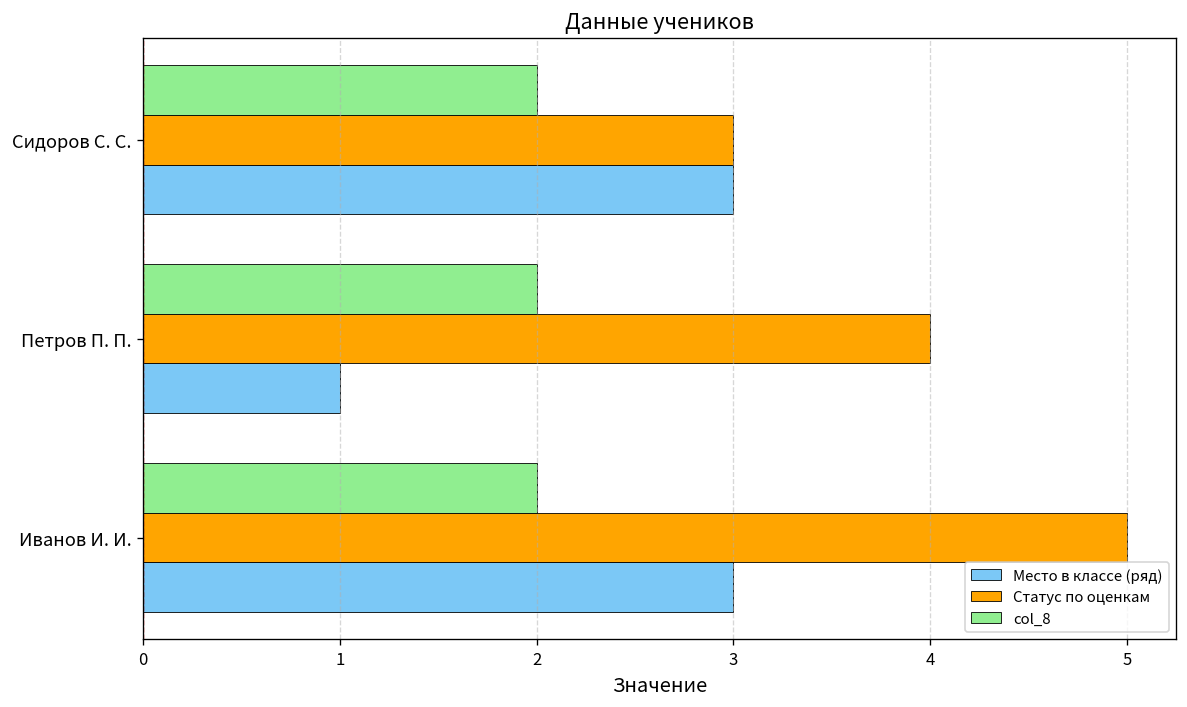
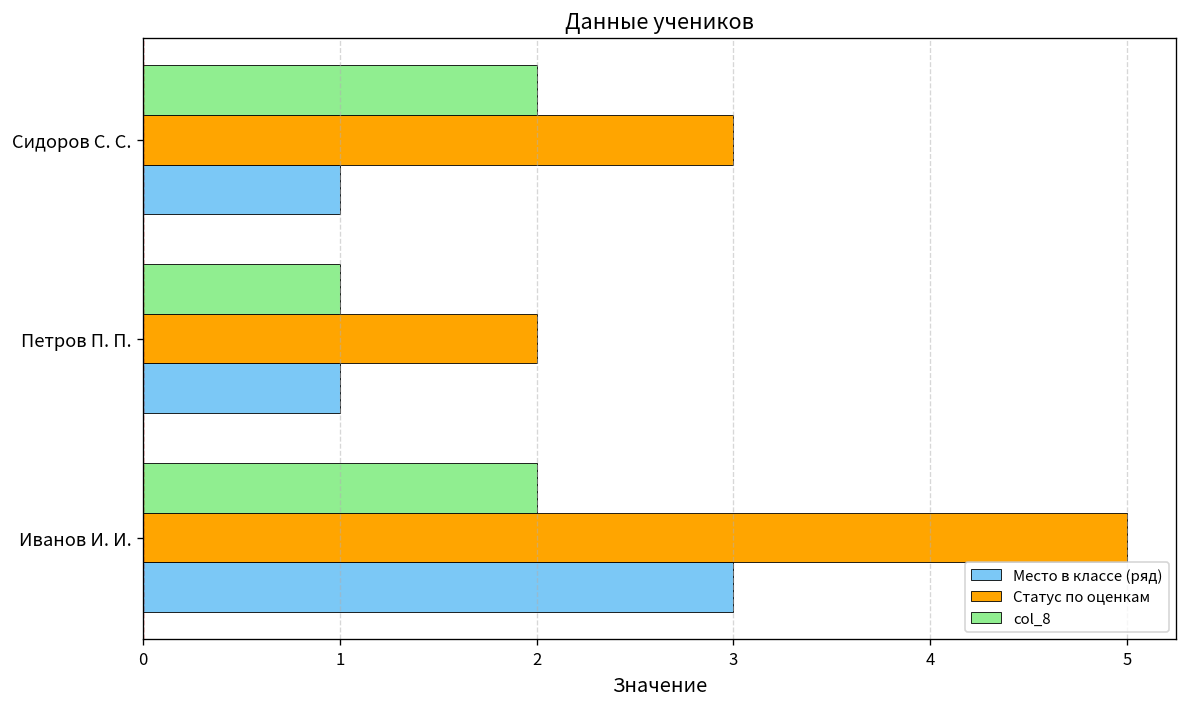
  {
    "Место в классе (ряд)": {
-     "Сидоров С. С.": 3,
+     "Сидоров С. С.": 1,
      "Петров П. П.": 1,
      "Иванов И. И.": 3
    },
    "Статус по оценкам": {
      "Сидоров С. С.": 3,
-     "Петров П. П.": 4,
+     "Петров П. П.": 2,
      "Иванов И. И.": 5
    },
    "col_8": {
      "Сидоров С. С.": 2,
-     "Петров П. П.": 2,
+     "Петров П. П.": 1,
      "Иванов И. И.": 2
    }
  }
